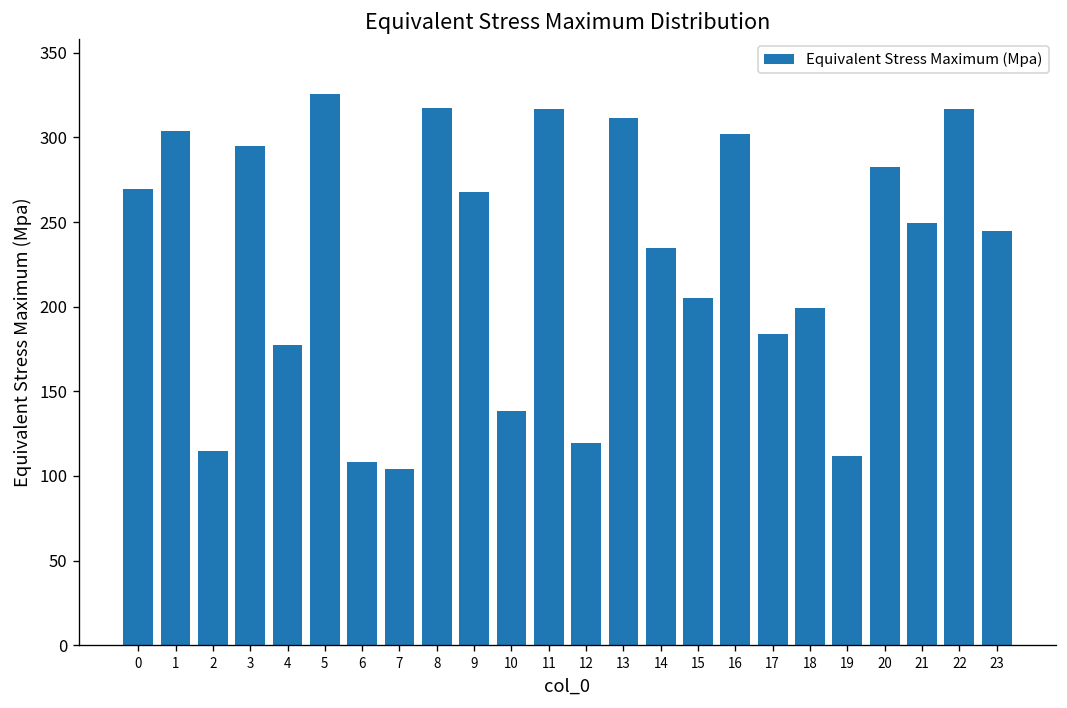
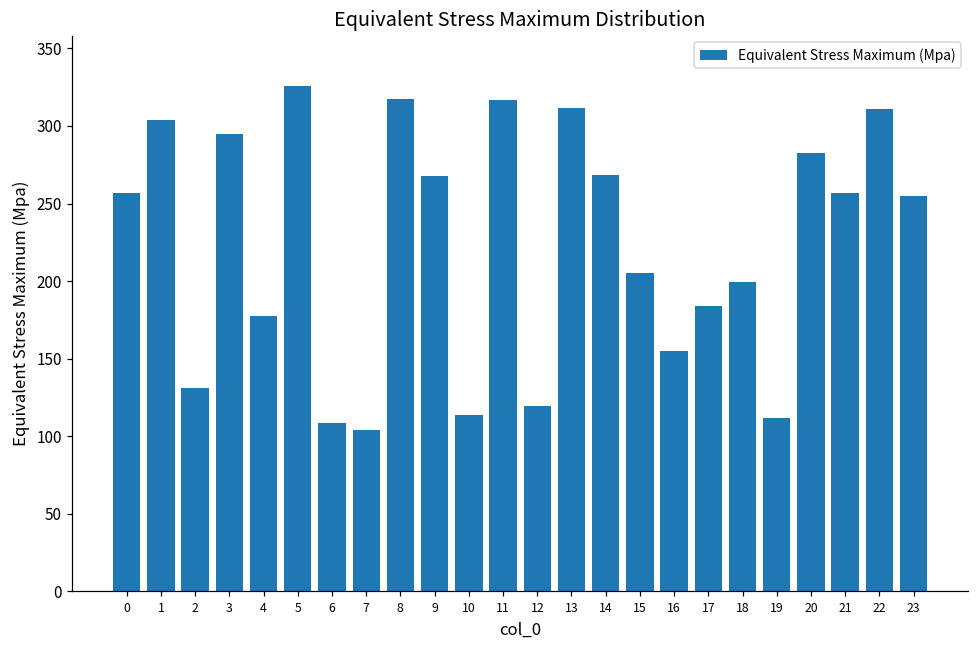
  {
-   "0": 269,
+   "0": 257,
    "1": 304,
-   "2": 115,
+   "2": 131,
    "3": 295,
    "4": 177,
    "5": 326,
    "6": 108,
    "7": 104,
    "8": 318,
    "9": 268,
-   "10": 138,
+   "10": 114,
    "11": 317,
    "12": 120,
    "13": 311,
-   "14": 234,
+   "14": 268,
    "15": 205,
-   "16": 302,
+   "16": 155,
    "17": 184,
    "18": 199,
    "19": 112,
    "20": 282,
-   "21": 249,
-   "22": 317,
-   "23": 245
+   "21": 257,
+   "22": 311,
+   "23": 255
  }
